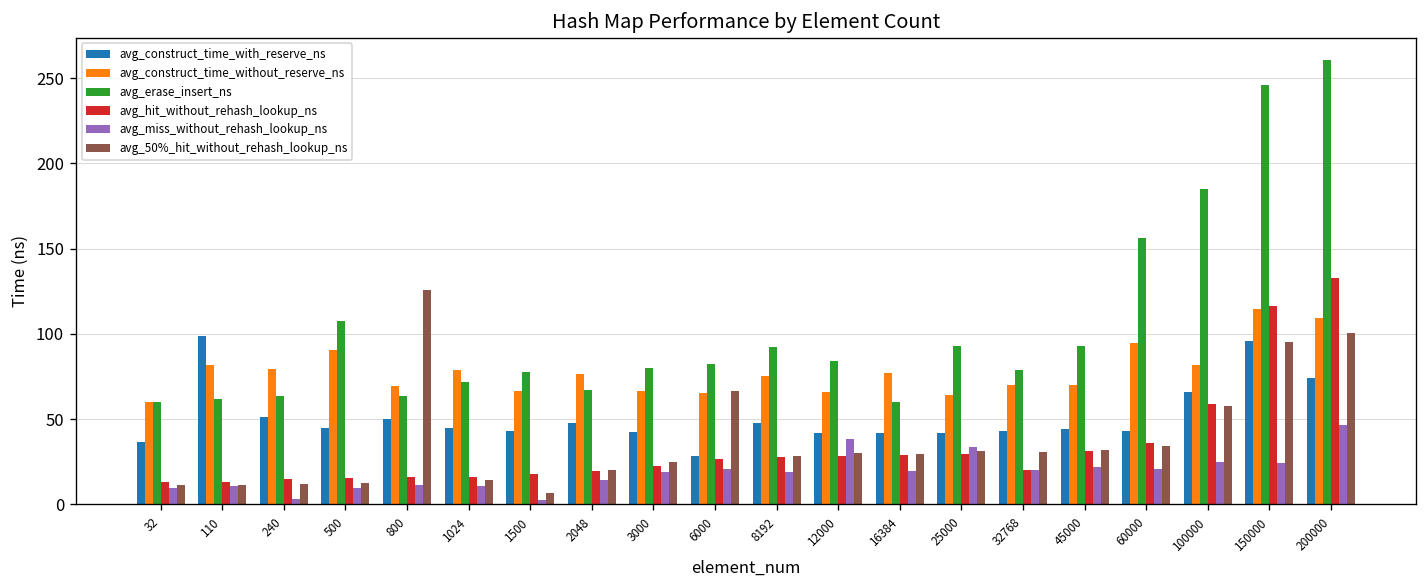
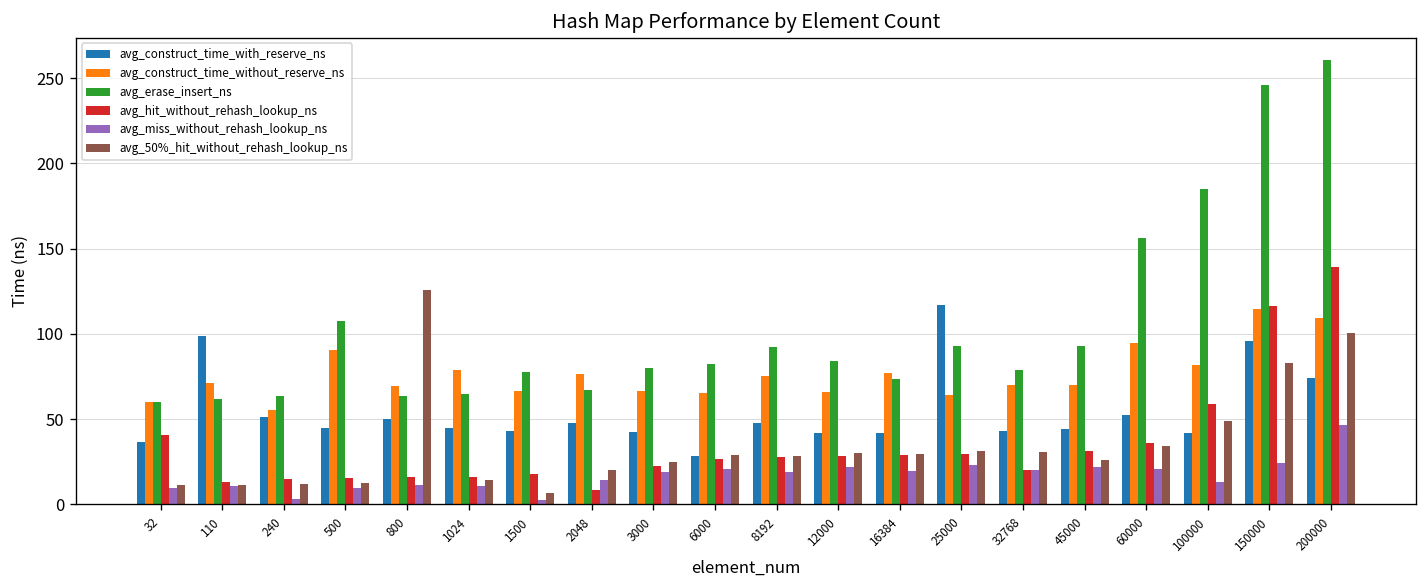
  {
    "avg_construct_time_with_reserve_ns": {
      "32": 37,
      "110": 99,
      "240": 51,
      "500": 45,
      "800": 50,
      "1024": 45,
      "1500": 43,
      "2048": 47,
      "3000": 43,
      "6000": 28,
      "8192": 48,
      "12000": 42,
      "16384": 42,
-     "25000": 42,
+     "25000": 117,
      "32768": 43,
      "45000": 44,
-     "60000": 43,
-     "100000": 66,
+     "60000": 53,
+     "100000": 42,
      "150000": 96,
      "200000": 74
    },
    "avg_construct_time_without_reserve_ns": {
      "32": 60,
-     "110": 82,
-     "240": 80,
+     "110": 71,
+     "240": 55,
      "500": 90,
      "800": 69,
      "1024": 79,
      "1500": 66,
      "2048": 77,
      "3000": 66,
      "6000": 65,
      "8192": 75,
      "12000": 66,
      "16384": 77,
      "25000": 64,
      "32768": 70,
      "45000": 70,
      "60000": 94,
      "100000": 82,
      "150000": 115,
      "200000": 109
    },
    "avg_erase_insert_ns": {
      "32": 60,
      "110": 62,
      "240": 63,
      "500": 107,
      "800": 64,
-     "1024": 72,
+     "1024": 65,
      "1500": 77,
      "2048": 67,
      "3000": 80,
      "6000": 83,
      "8192": 92,
      "12000": 84,
-     "16384": 60,
+     "16384": 73,
      "25000": 93,
      "32768": 79,
      "45000": 93,
      "60000": 156,
      "100000": 185,
      "150000": 246,
      "200000": 261
    },
    "avg_hit_without_rehash_lookup_ns": {
-     "32": 13,
+     "32": 40,
      "110": 13,
      "240": 15,
      "500": 16,
      "800": 16,
      "1024": 16,
      "1500": 18,
-     "2048": 20,
+     "2048": 9,
      "3000": 23,
      "6000": 27,
      "8192": 28,
      "12000": 28,
      "16384": 29,
      "25000": 30,
      "32768": 20,
      "45000": 32,
      "60000": 36,
      "100000": 59,
      "150000": 116,
-     "200000": 133
+     "200000": 139
    },
    "avg_miss_without_rehash_lookup_ns": {
      "32": 9,
      "110": 11,
      "240": 3,
      "500": 10,
      "800": 11,
      "1024": 11,
      "1500": 3,
      "2048": 14,
      "3000": 19,
      "6000": 21,
      "8192": 19,
-     "12000": 39,
+     "12000": 22,
      "16384": 20,
-     "25000": 34,
+     "25000": 23,
      "32768": 20,
      "45000": 22,
      "60000": 20,
-     "100000": 25,
+     "100000": 13,
      "150000": 24,
      "200000": 47
    },
    "avg_50%_hit_without_rehash_lookup_ns": {
      "32": 11,
      "110": 11,
      "240": 12,
      "500": 13,
      "800": 126,
      "1024": 14,
      "1500": 6,
      "2048": 20,
      "3000": 25,
-     "6000": 67,
+     "6000": 29,
      "8192": 29,
      "12000": 30,
      "16384": 30,
      "25000": 32,
      "32768": 31,
-     "45000": 32,
+     "45000": 26,
      "60000": 34,
-     "100000": 58,
-     "150000": 95,
+     "100000": 49,
+     "150000": 83,
      "200000": 100
    }
  }
